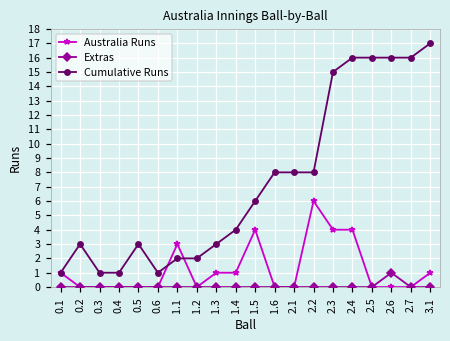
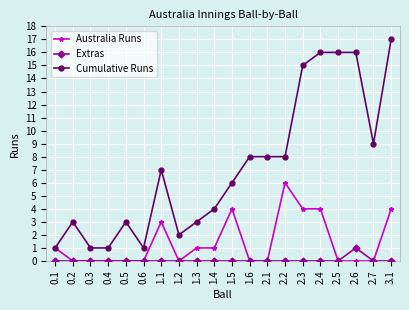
  {
    "Australia Runs": {
      "1.1": 3,
      "1.3": 1,
      "1.4": 1,
      "1.5": 4,
      "2.2": 6,
      "2.3": 4,
      "2.4": 4,
      "2.6": 0,
-     "3.1": 1
+     "3.1": 4
    },
    "Extras": {
      "0.1": 0,
      "1.1": 0,
      "1.3": 0,
      "1.4": 0,
      "1.5": 0,
      "2.2": 0,
      "2.3": 0,
      "2.4": 0,
      "2.6": 1,
      "3.1": 0
    },
    "Cumulative Runs": {
      "0.2": 3,
      "0.3": 1,
      "0.4": 1,
      "0.5": 3,
      "0.6": 1,
-     "1.1": 2,
+     "1.1": 7,
      "1.2": 2,
      "1.3": 3,
      "1.4": 4,
      "1.5": 6,
      "1.6": 8,
      "2.1": 8,
      "2.2": 8,
      "2.3": 15,
      "2.4": 16,
      "2.5": 16,
      "2.6": 16,
-     "2.7": 16,
+     "2.7": 9,
      "3.1": 17
    }
  }
